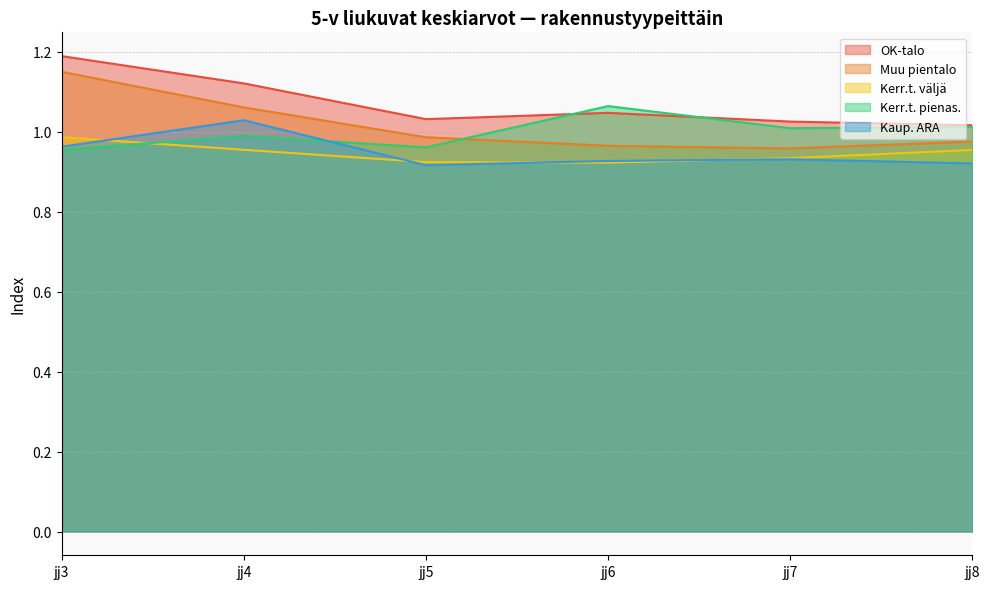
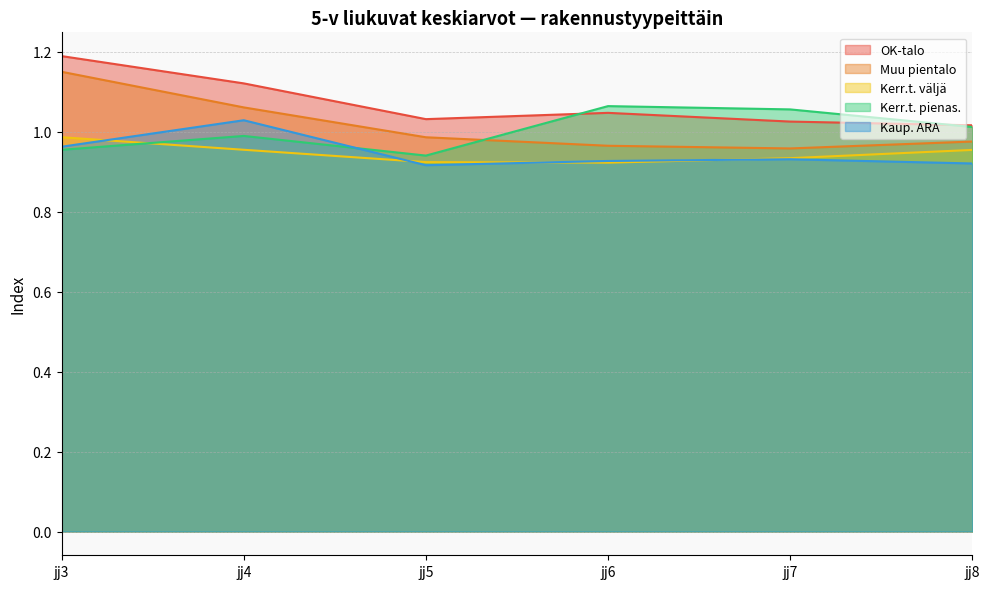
  {
    "Kerr.t. pienas.": {
      "jj3": 0.95,
      "jj4": 0.99,
-     "jj5": 0.96,
+     "jj5": 0.94,
      "jj6": 1.06,
-     "jj7": 1.01
+     "jj7": 1.06
    },
    "Kaup. ARA": {
      "jj3": 0.96,
      "jj4": 1.03,
      "jj5": 0.92,
      "jj8": 0.92
    }
  }
